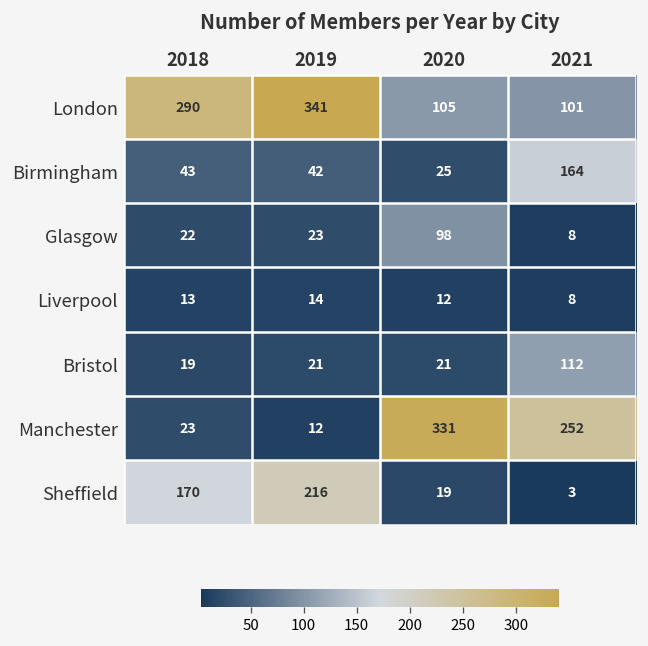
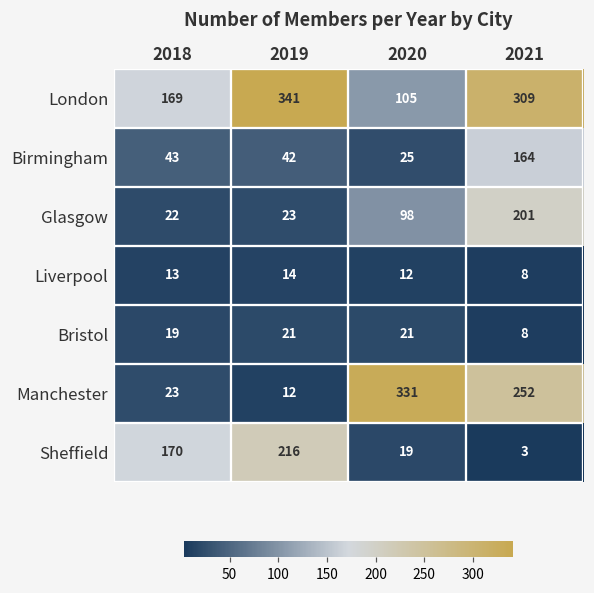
  {
    "London": {
-     "2018": 290,
+     "2018": 169,
      "2019": 341,
      "2020": 105,
-     "2021": 101
+     "2021": 309
    },
    "Birmingham": {
      "2018": 43,
      "2019": 42,
      "2020": 25,
      "2021": 164
    },
    "Glasgow": {
      "2018": 22,
      "2019": 23,
      "2020": 98,
-     "2021": 8
+     "2021": 201
    },
    "Liverpool": {
      "2018": 13,
      "2019": 14,
      "2020": 12,
      "2021": 8
    },
    "Bristol": {
      "2018": 19,
      "2019": 21,
      "2020": 21,
-     "2021": 112
+     "2021": 8
    },
    "Manchester": {
      "2018": 23,
      "2019": 12,
      "2020": 331,
      "2021": 252
    },
    "Sheffield": {
      "2018": 170,
      "2019": 216,
      "2020": 19,
      "2021": 3
    }
  }
